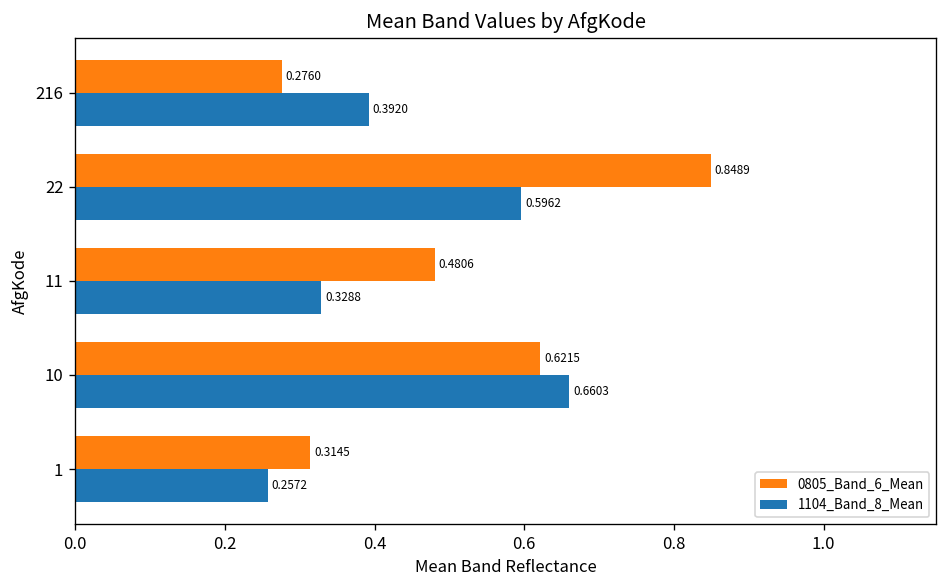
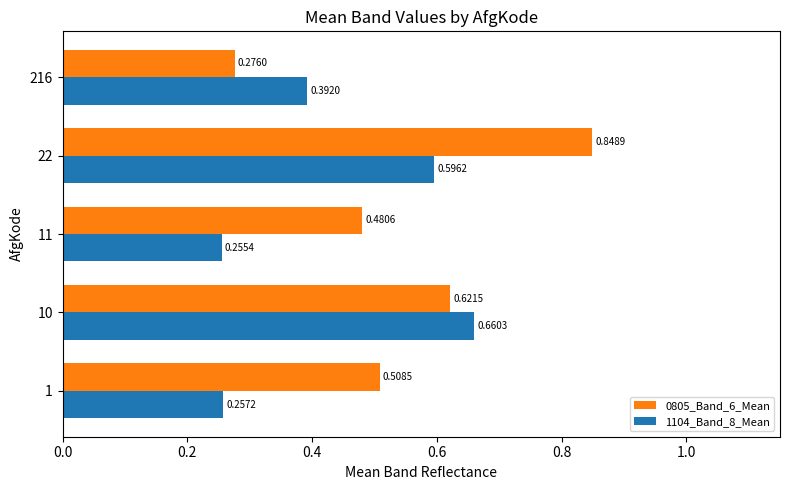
  {
    "0805_Band_6_Mean": {
      "216": 0.2760,
      "22": 0.8489,
      "11": 0.4806,
      "10": 0.6215,
-     "1": 0.3145
+     "1": 0.5085
    },
    "1104_Band_8_Mean": {
      "216": 0.3920,
      "22": 0.5962,
-     "11": 0.3288,
+     "11": 0.2554,
      "10": 0.6603,
      "1": 0.2572
    }
  }
